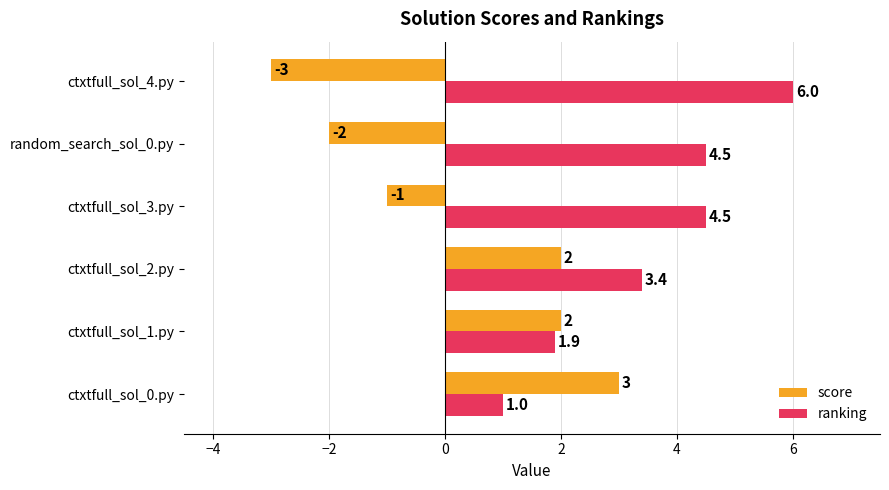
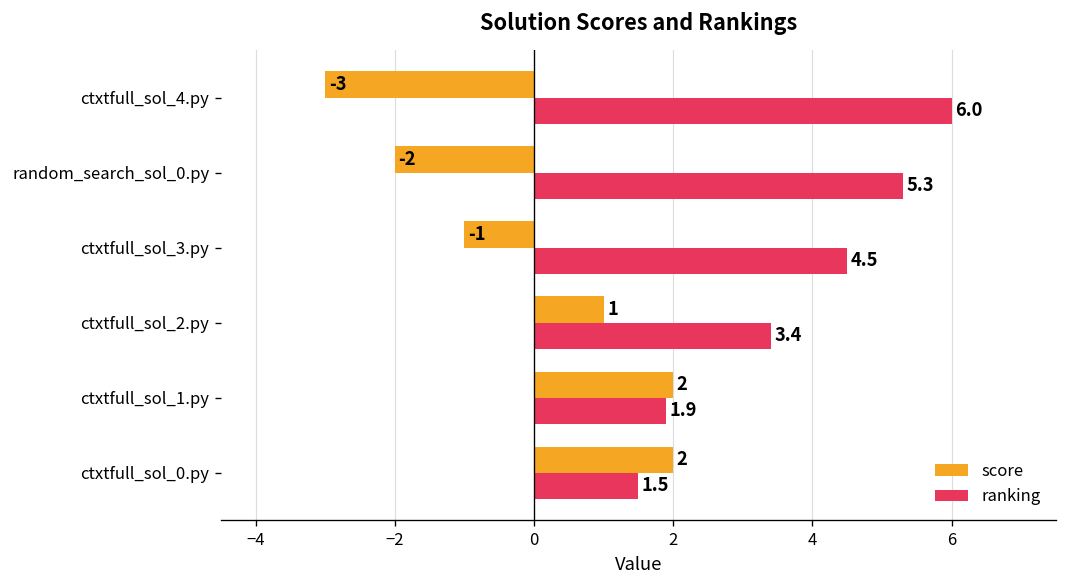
  {
    "score": {
      "ctxtfull_sol_4.py": -3,
      "random_search_sol_0.py": -2,
      "ctxtfull_sol_3.py": -1,
-     "ctxtfull_sol_2.py": 2,
+     "ctxtfull_sol_2.py": 1,
      "ctxtfull_sol_1.py": 2,
-     "ctxtfull_sol_0.py": 3
+     "ctxtfull_sol_0.py": 2
    },
    "ranking": {
      "ctxtfull_sol_4.py": 6.0,
-     "random_search_sol_0.py": 4.5,
+     "random_search_sol_0.py": 5.3,
      "ctxtfull_sol_3.py": 4.5,
      "ctxtfull_sol_2.py": 3.4,
      "ctxtfull_sol_1.py": 1.9,
-     "ctxtfull_sol_0.py": 1.0
+     "ctxtfull_sol_0.py": 1.5
    }
  }
